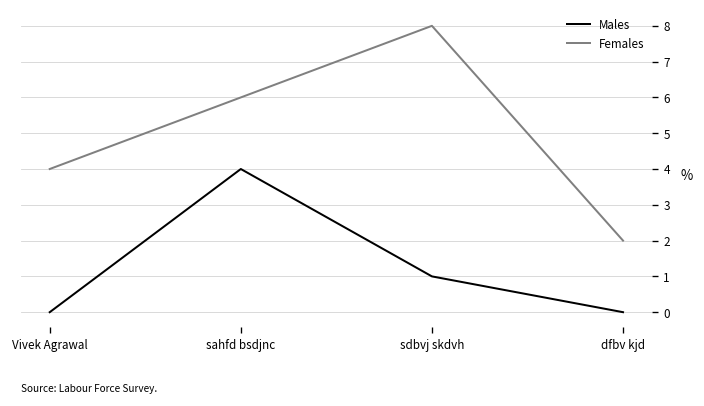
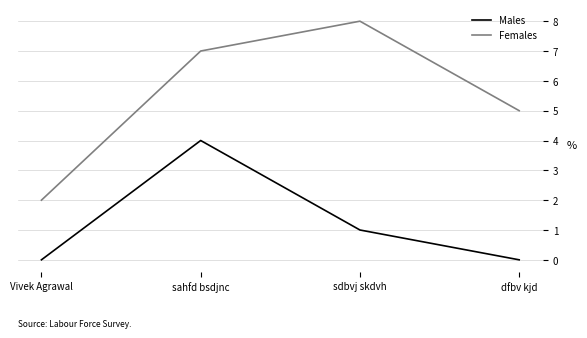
  {
    "Males": {
      "Vivek Agrawal": 0,
      "sahfd bsdjnc": 4,
      "sdbvj skdvh": 1,
      "dfbv kjd": 0
    },
    "Females": {
-     "Vivek Agrawal": 4,
-     "sahfd bsdjnc": 6,
+     "Vivek Agrawal": 2,
+     "sahfd bsdjnc": 7,
      "sdbvj skdvh": 8,
-     "dfbv kjd": 2
+     "dfbv kjd": 5
    }
  }
